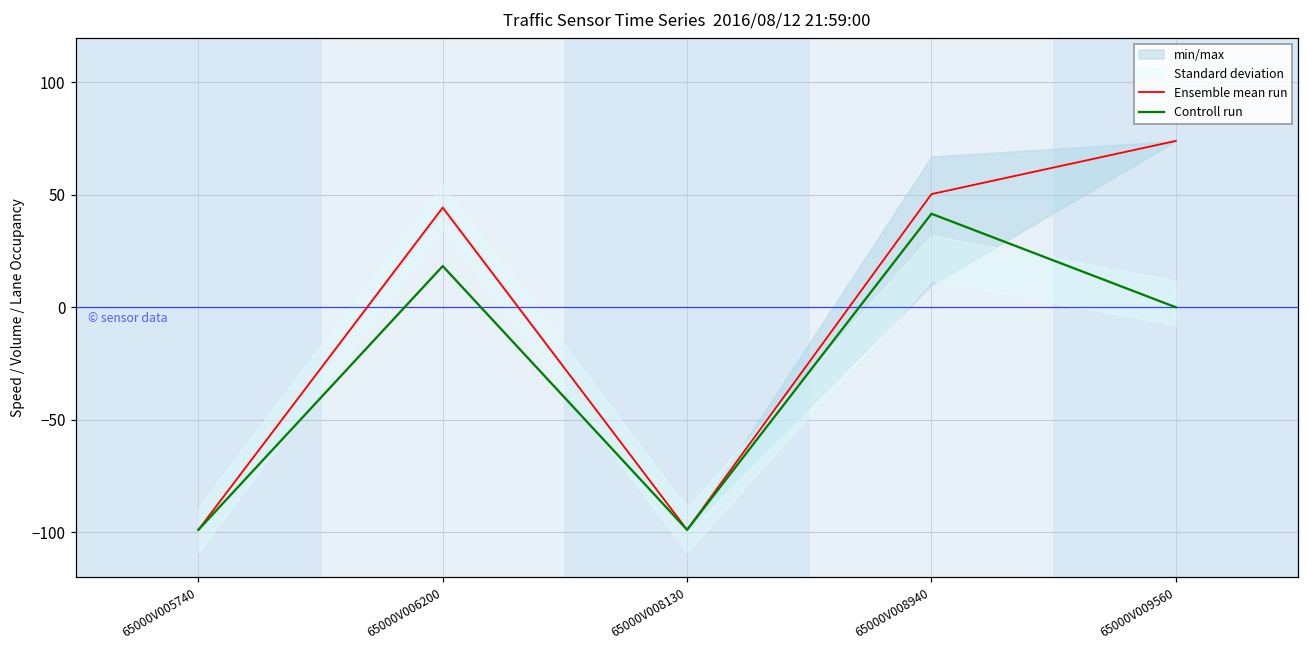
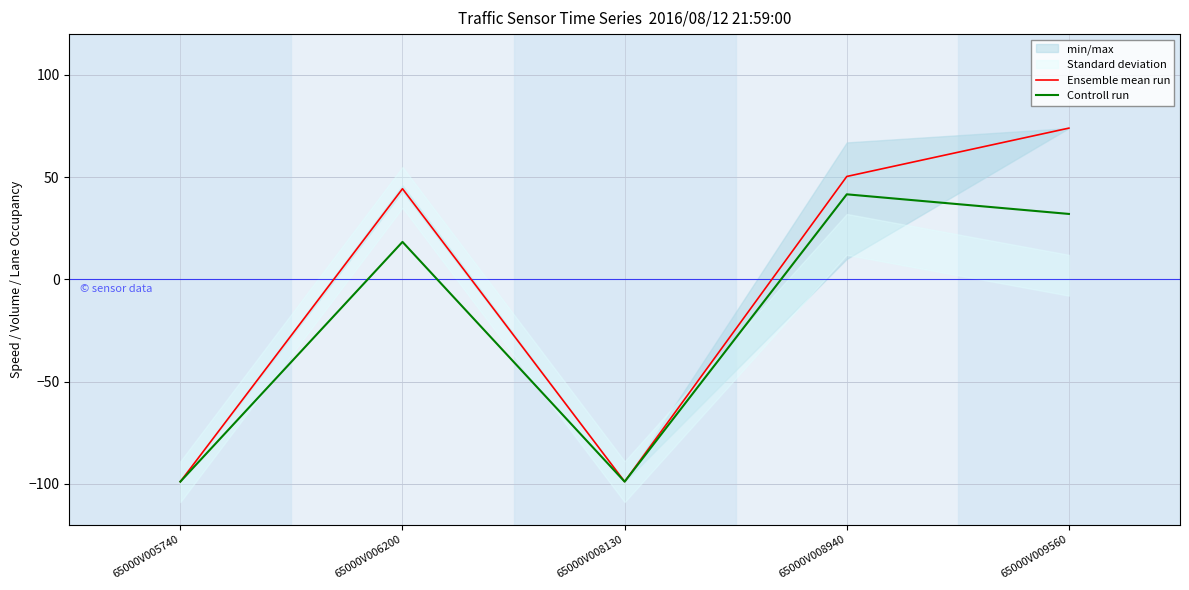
  {
    "Ensemble mean run": {
      "65000V006200": 44,
      "65000V008940": 50
    },
    "Controll run": {
      "65000V006200": 18,
      "65000V008940": 42,
-     "65000V009560": 0
+     "65000V009560": 32
    }
  }
